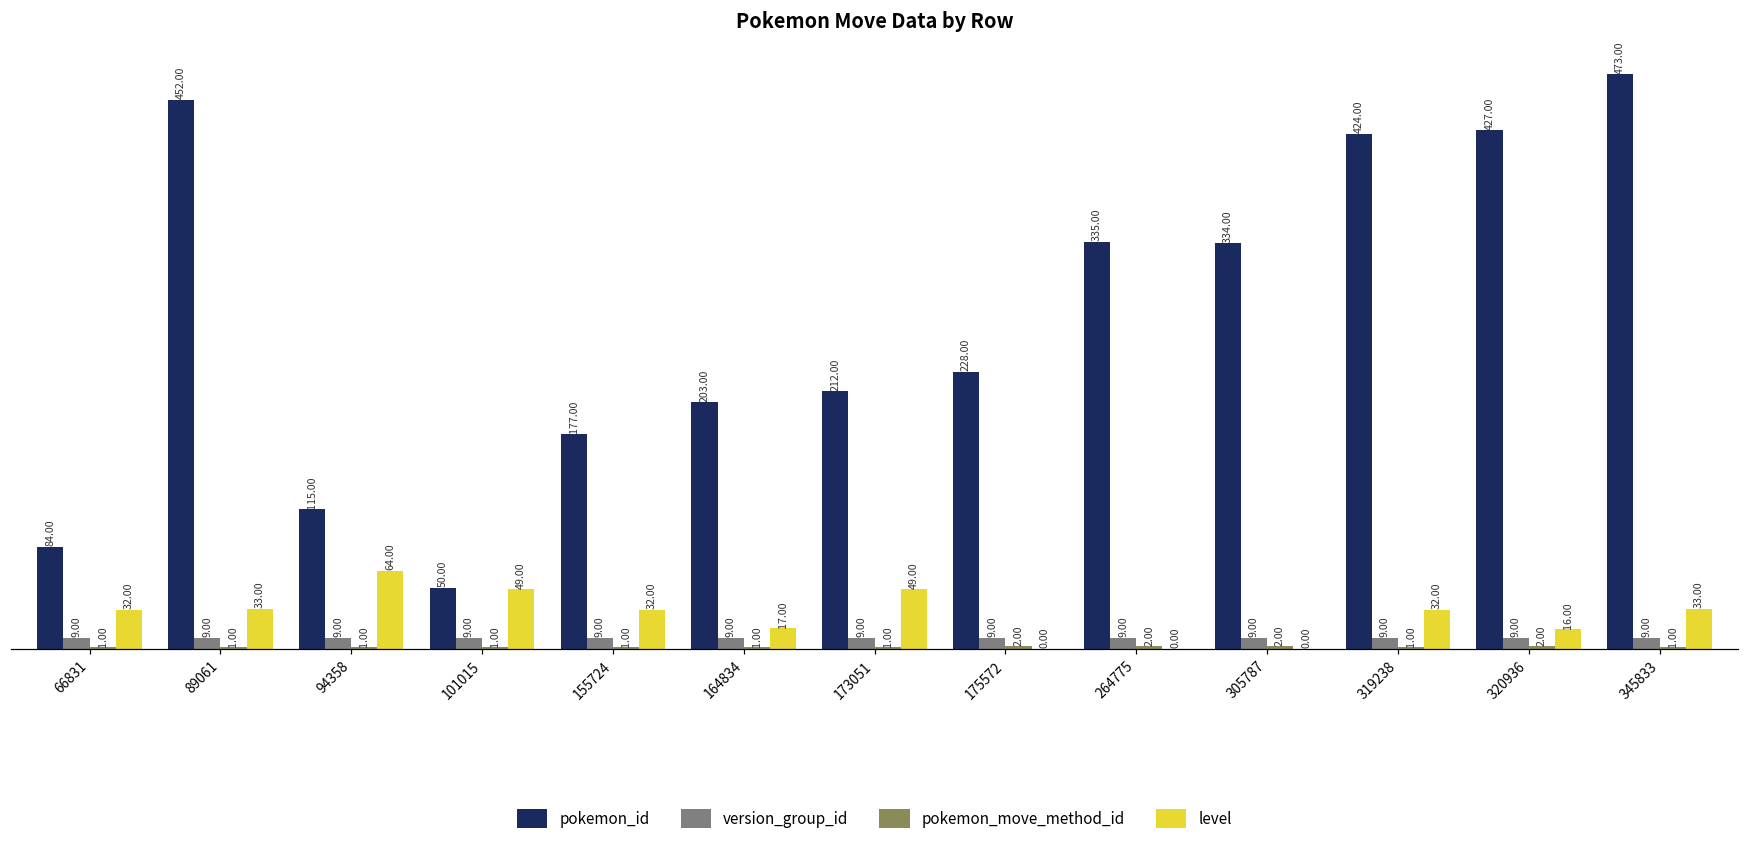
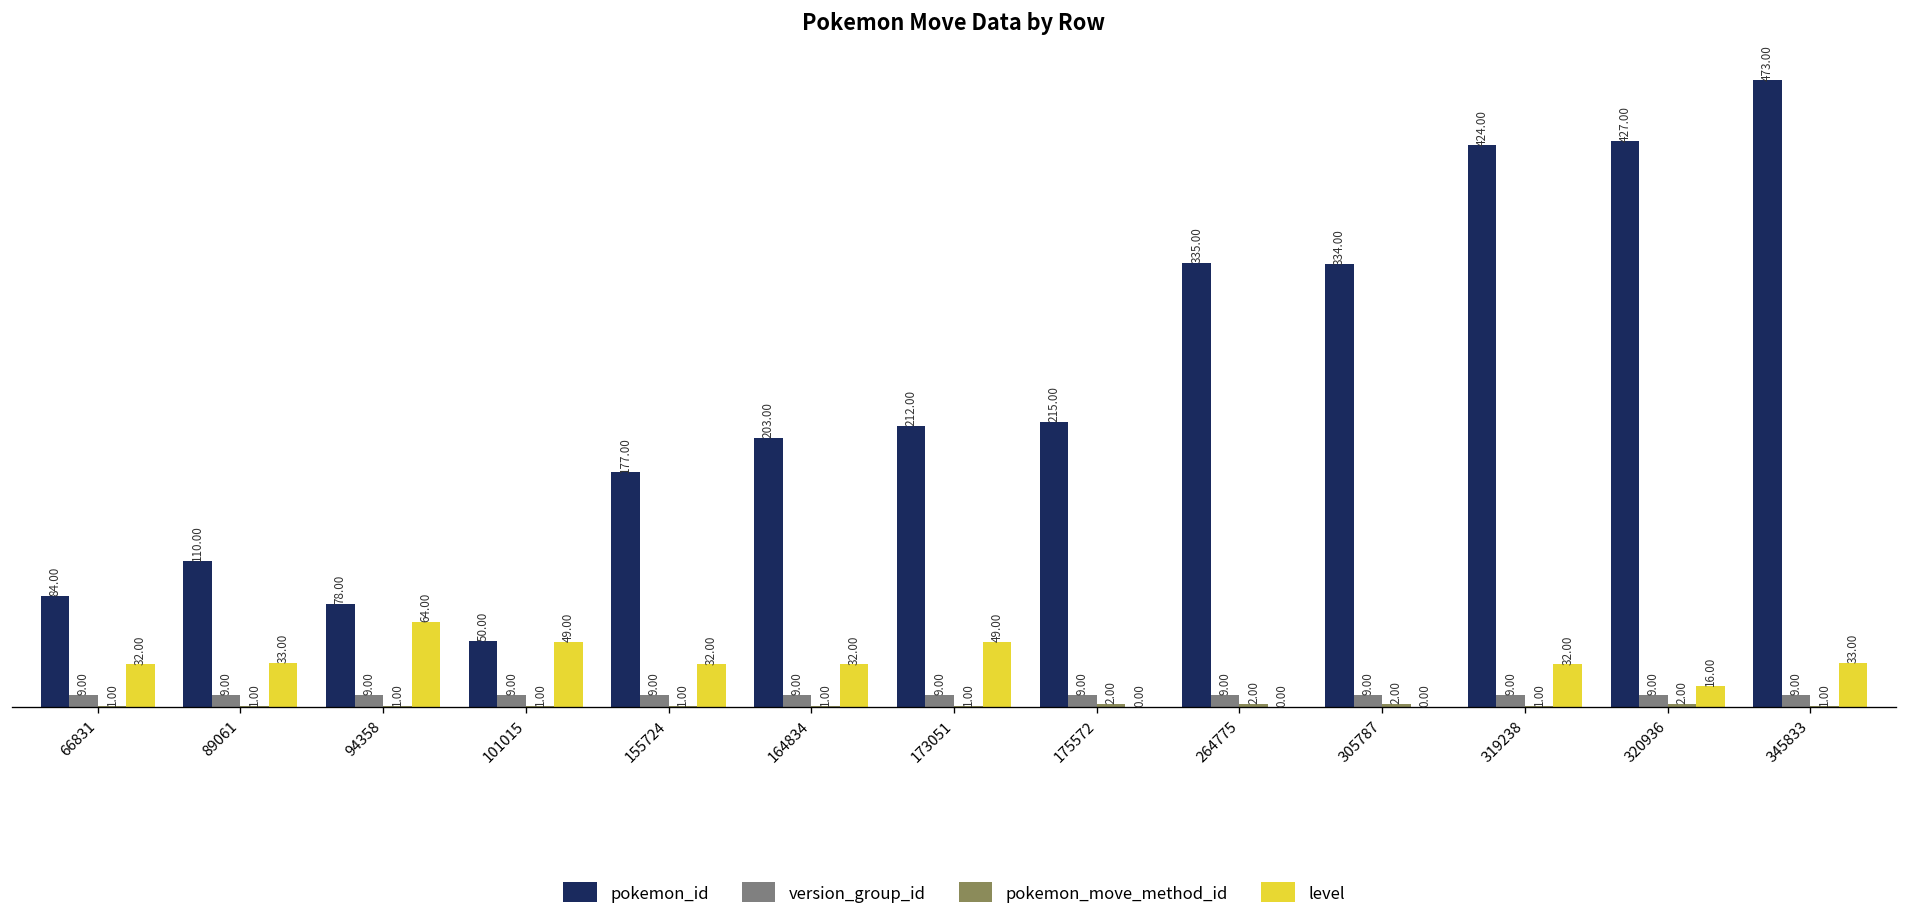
  {
    "pokemon_id": {
      "66831": 84.00,
-     "89061": 452.00,
-     "94358": 115.00,
+     "89061": 110.00,
+     "94358": 78.00,
      "101015": 50.00,
      "155724": 177.00,
      "164834": 203.00,
      "173051": 212.00,
-     "175572": 228.00,
+     "175572": 215.00,
      "264775": 335.00,
      "305787": 334.00,
      "319238": 424.00,
      "320936": 427.00,
      "345833": 473.00
    },
    "level": {
      "66831": 32.00,
      "89061": 33.00,
      "94358": 64.00,
      "101015": 49.00,
      "155724": 32.00,
-     "164834": 17.00,
+     "164834": 32.00,
      "173051": 49.00,
      "175572": 0.00,
      "264775": 0.00,
      "305787": 0.00,
      "319238": 32.00,
      "320936": 16.00,
      "345833": 33.00
    }
  }
